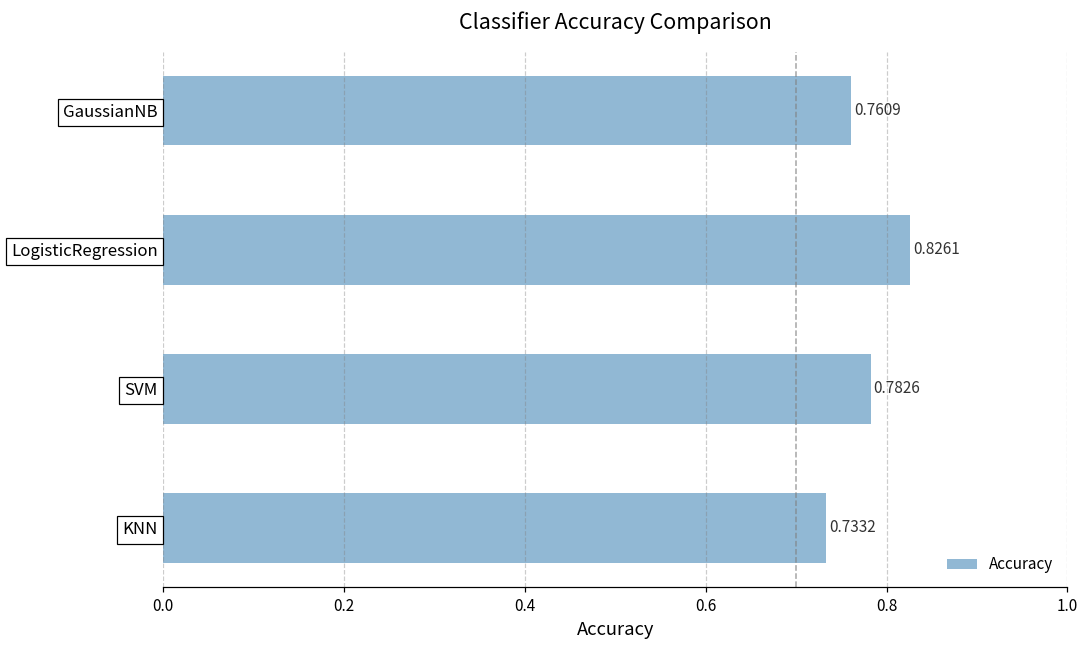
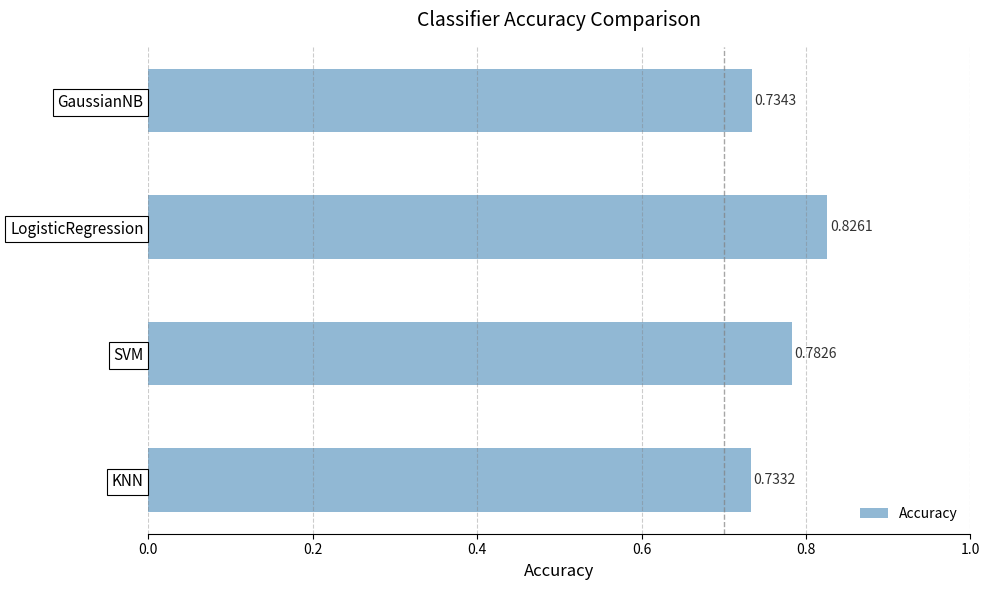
  {
-   "GaussianNB": 0.7609,
+   "GaussianNB": 0.7343,
    "LogisticRegression": 0.8261,
    "SVM": 0.7826,
    "KNN": 0.7332
  }
